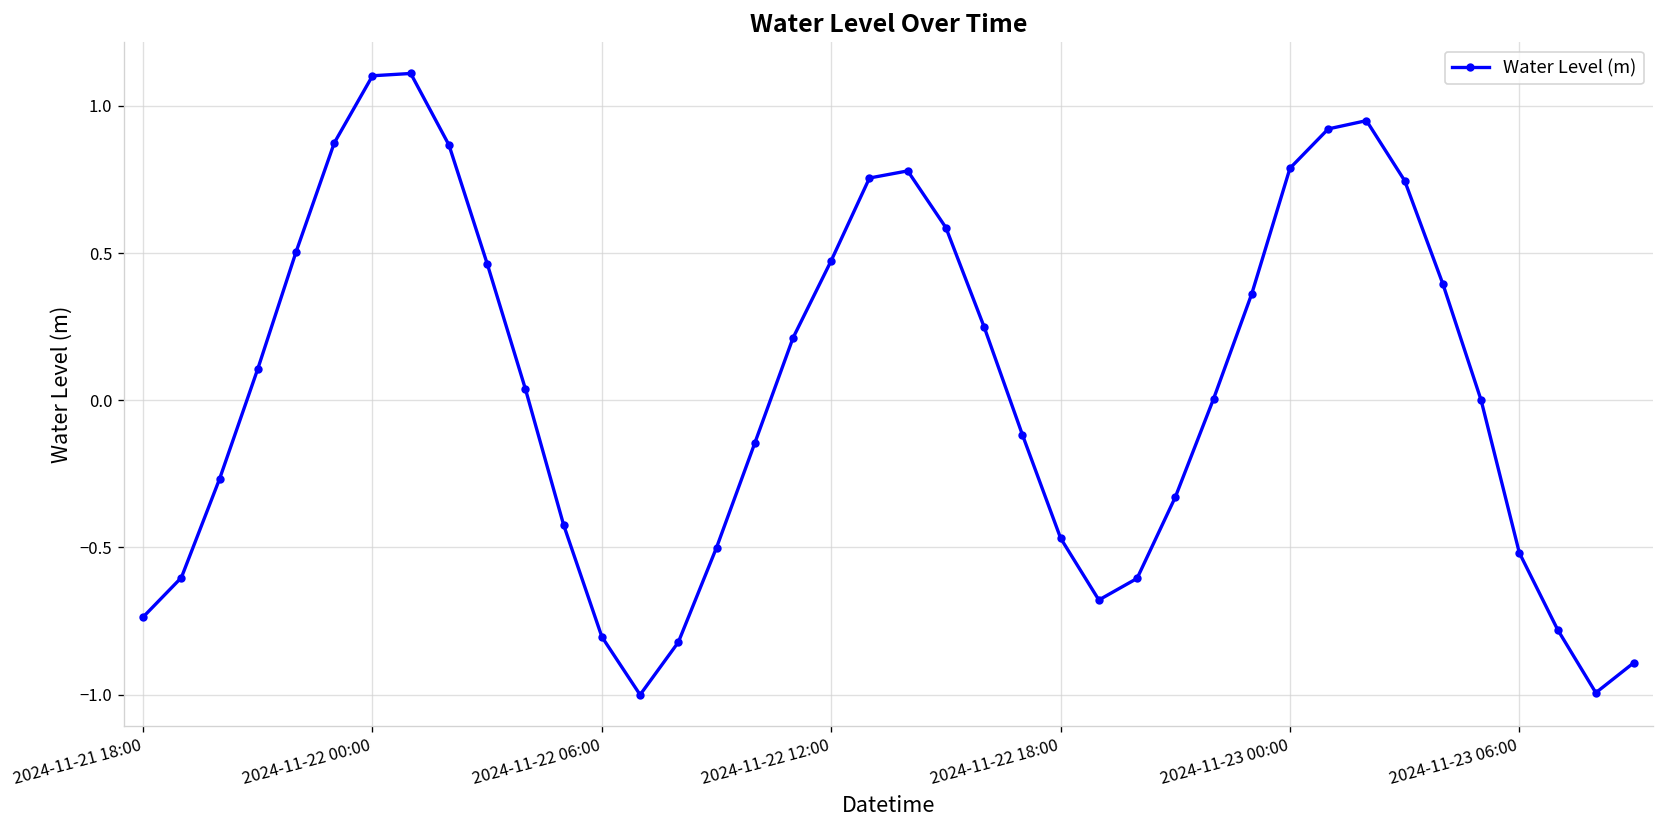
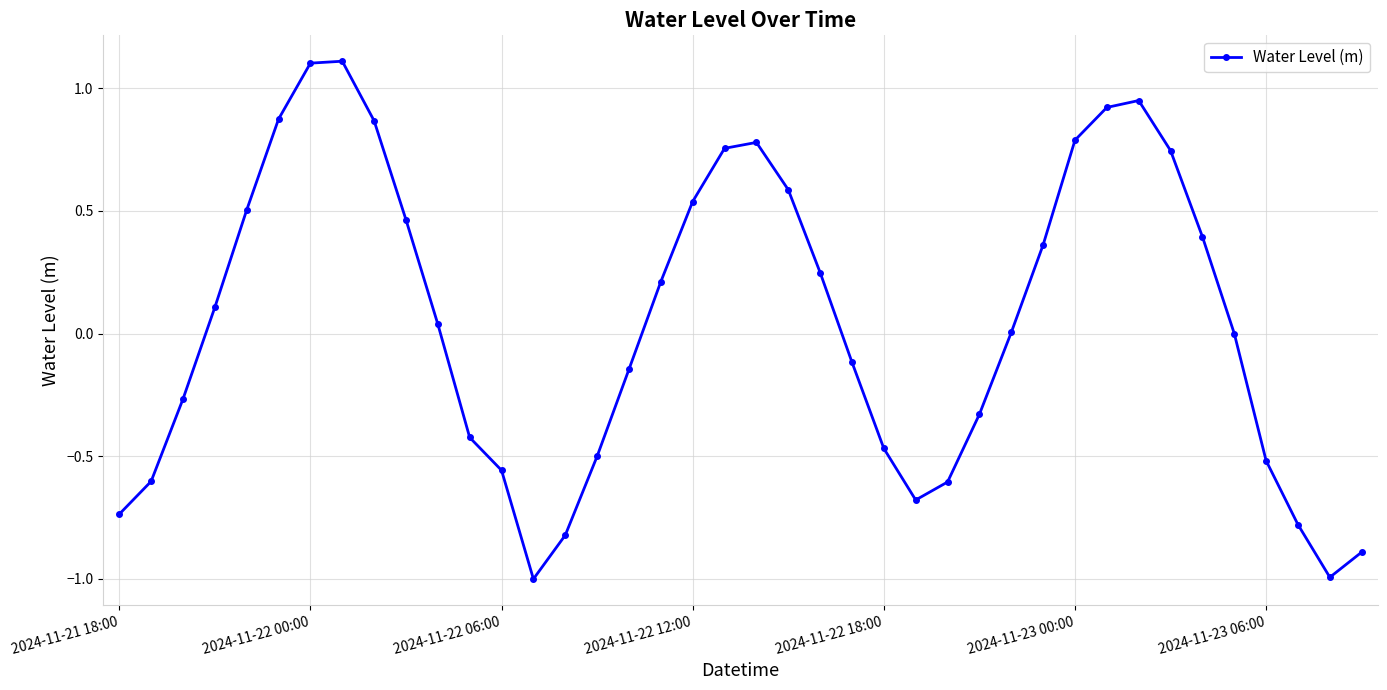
  {
    "2024-11-21 18:00": -0.74,
    "2024-11-22 00:00": 1.10,
-   "2024-11-22 06:00": -0.80,
-   "2024-11-22 12:00": 0.47,
+   "2024-11-22 06:00": -0.56,
+   "2024-11-22 12:00": 0.54,
    "2024-11-22 18:00": -0.47,
    "2024-11-23 00:00": 0.79,
    "2024-11-23 06:00": -0.52
  }
